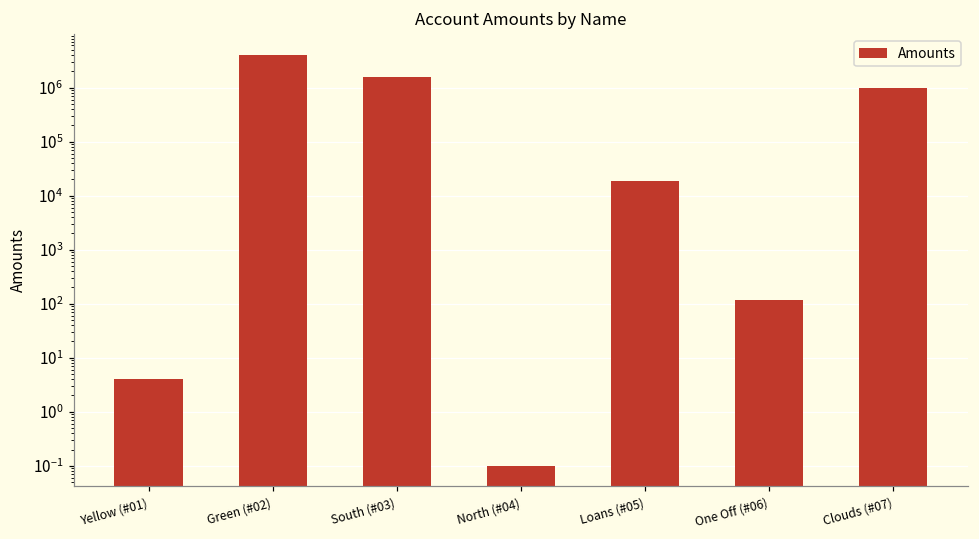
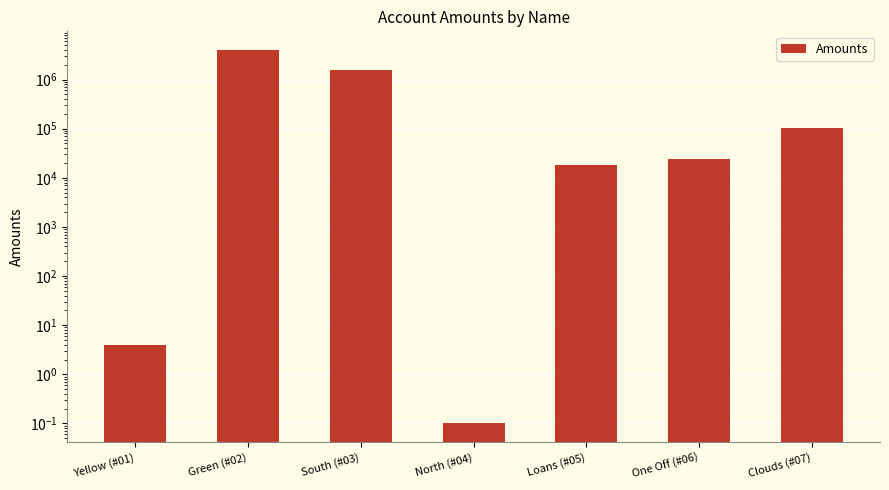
  {
    "Yellow (#01)": 4,
    "Green (#02)": 4000000,
    "South (#03)": 1600000,
    "North (#04)": 0.10,
    "Loans (#05)": 18000,
-   "One Off (#06)": 120,
-   "Clouds (#07)": 1000000
+   "One Off (#06)": 20000,
+   "Clouds (#07)": 110000
  }
